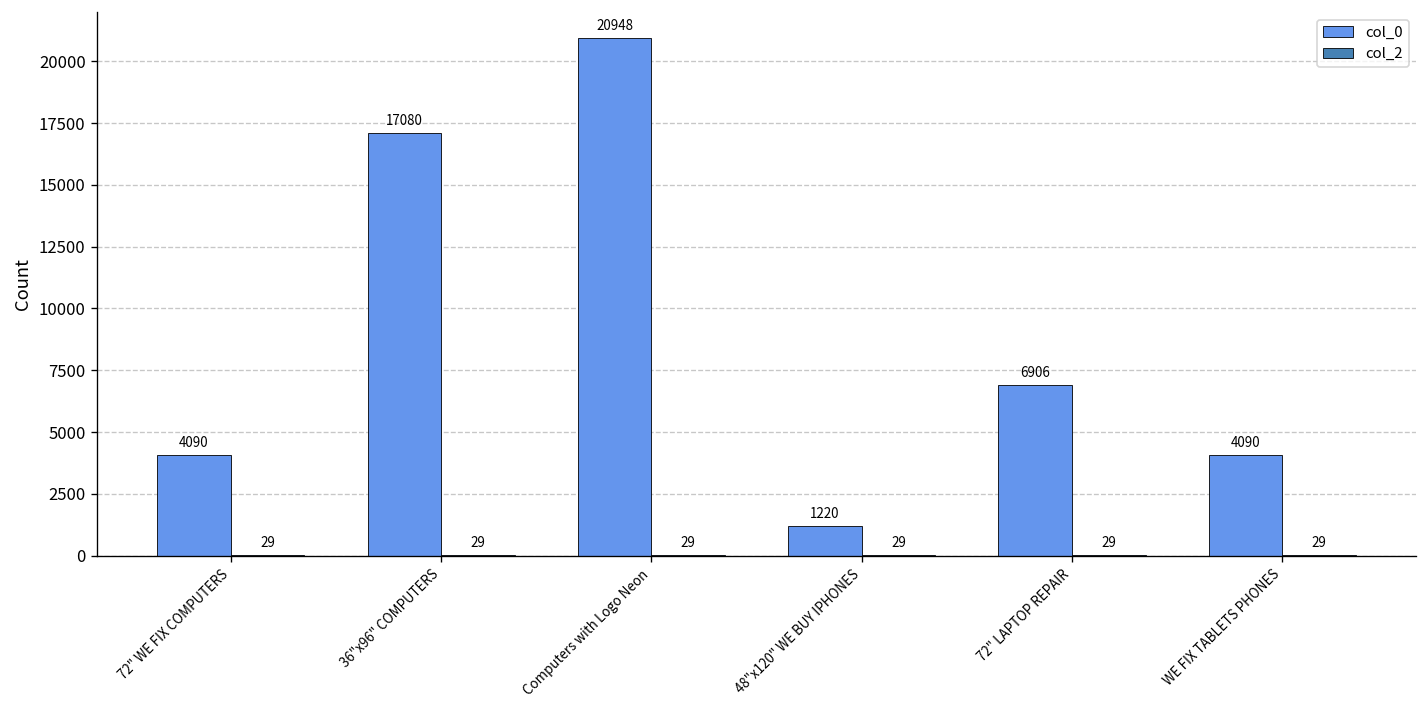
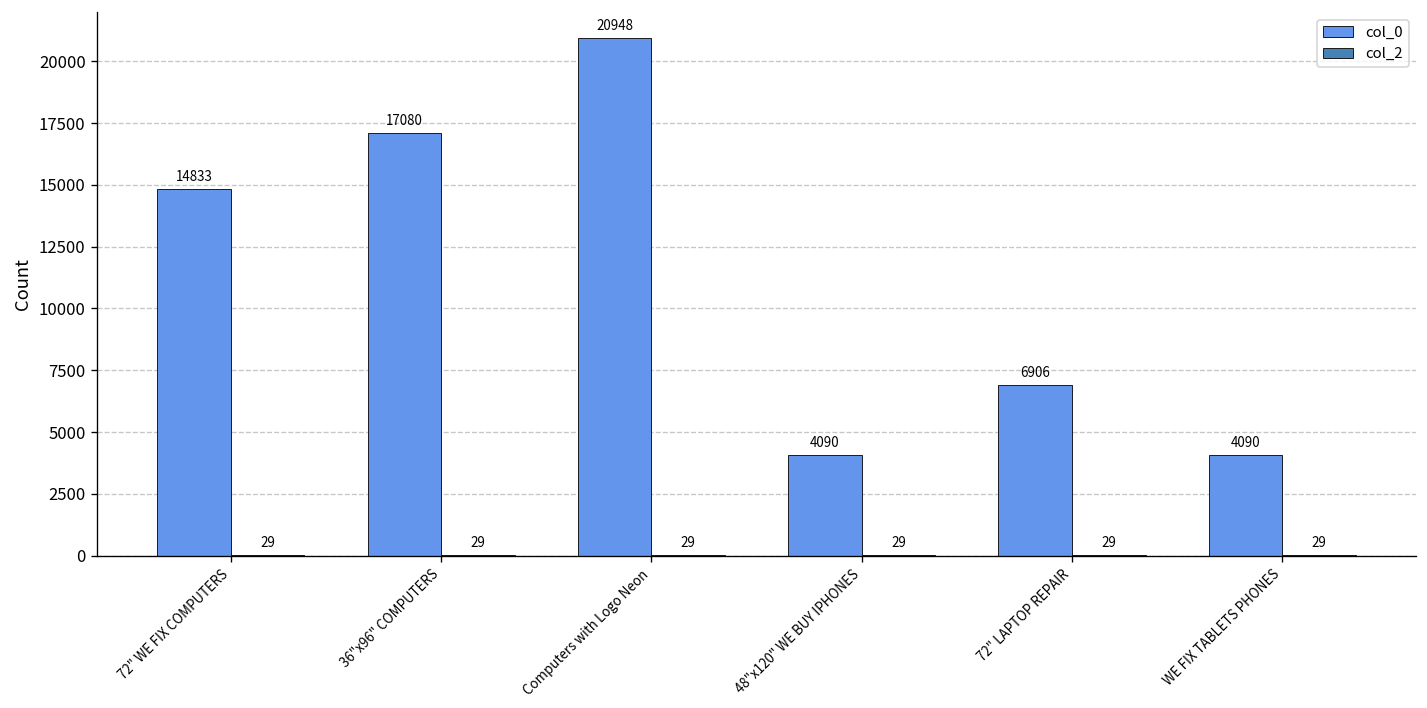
  {
    "col_0": {
-     "72\" WE FIX COMPUTERS": 4090,
+     "72\" WE FIX COMPUTERS": 14833,
      "36\"x96\" COMPUTERS": 17080,
      "Computers with Logo Neon": 20948,
-     "48\"x120\" WE BUY IPHONES": 1220,
+     "48\"x120\" WE BUY IPHONES": 4090,
      "72\" LAPTOP REPAIR": 6906,
      "WE FIX TABLETS PHONES": 4090
    },
    "col_2": {
      "72\" WE FIX COMPUTERS": 29,
      "36\"x96\" COMPUTERS": 29,
      "Computers with Logo Neon": 29,
      "48\"x120\" WE BUY IPHONES": 29,
      "72\" LAPTOP REPAIR": 29,
      "WE FIX TABLETS PHONES": 29
    }
  }
